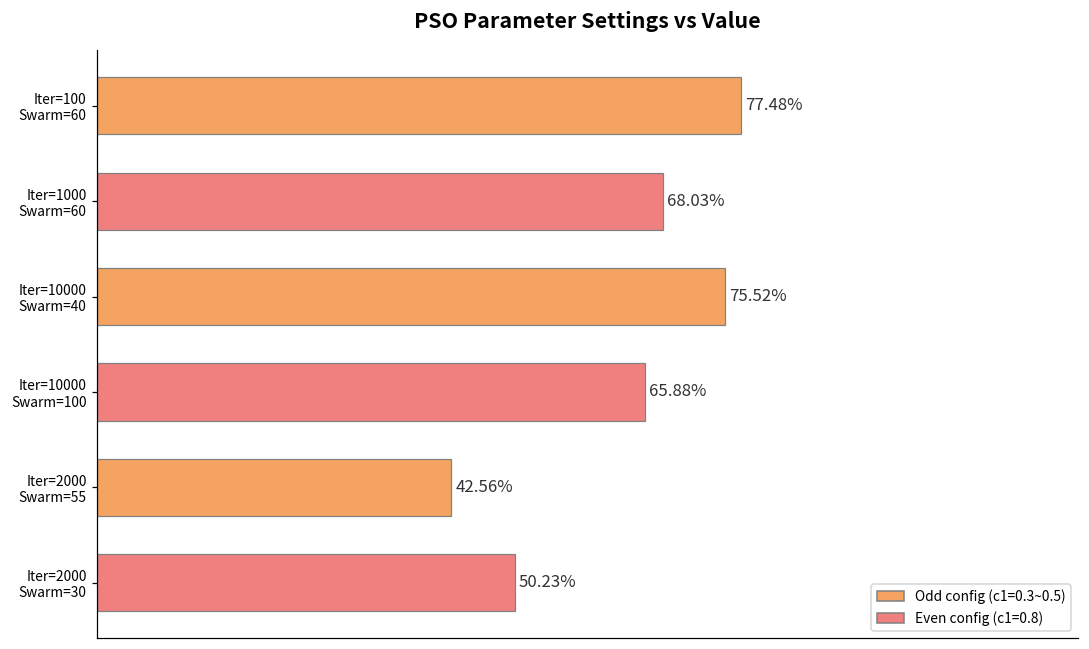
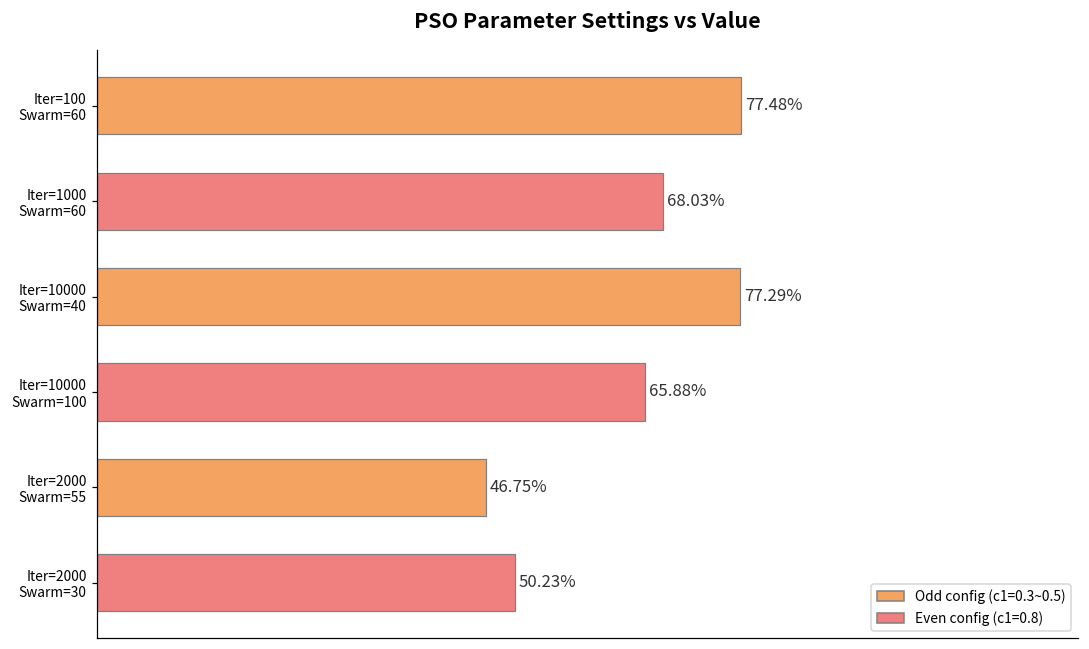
  {
    "Iter=100 Swarm=60": "77.48%",
    "Iter=1000 Swarm=60": "68.03%",
-   "Iter=10000 Swarm=40": "75.52%",
+   "Iter=10000 Swarm=40": "77.29%",
    "Iter=10000 Swarm=100": "65.88%",
-   "Iter=2000 Swarm=55": "42.56%",
+   "Iter=2000 Swarm=55": "46.75%",
    "Iter=2000 Swarm=30": "50.23%"
  }
